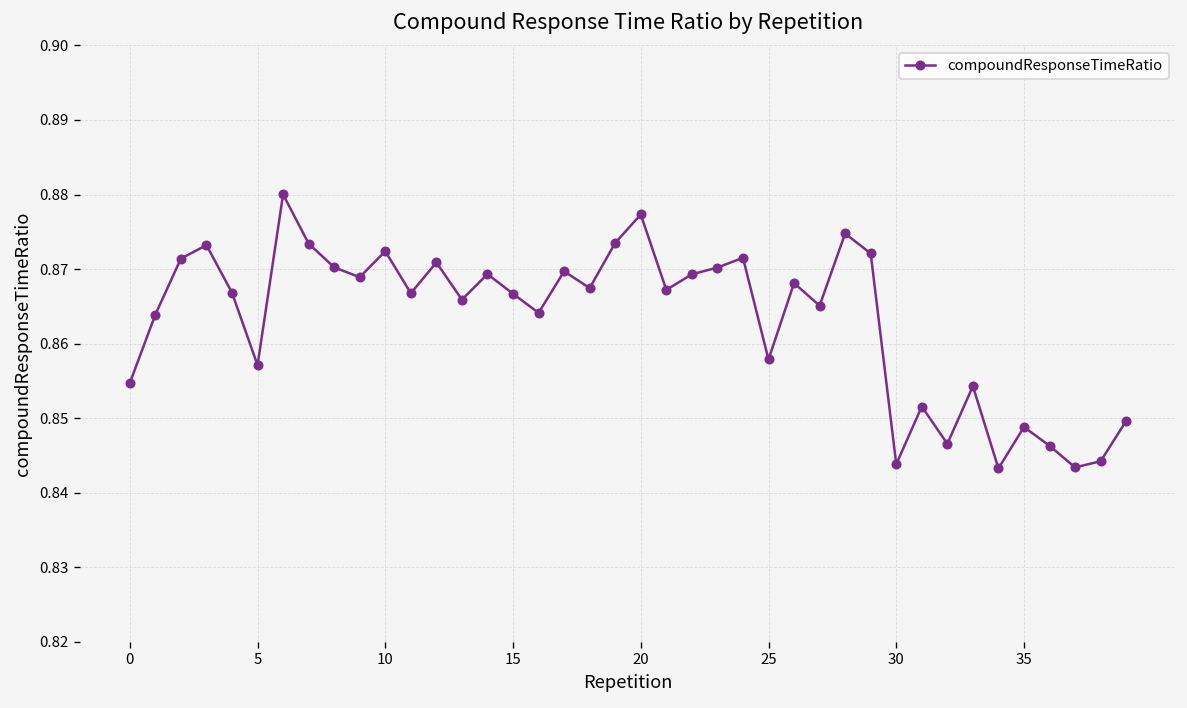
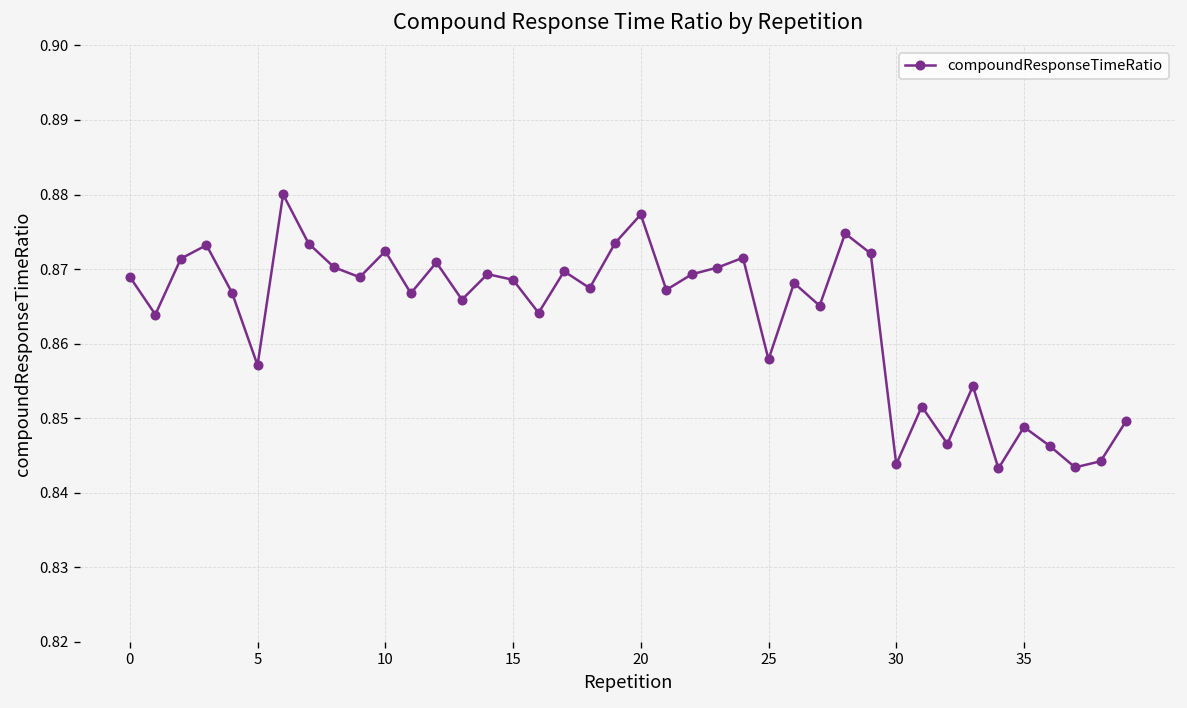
  {
-   "0": 0.855,
+   "0": 0.869,
    "5": 0.857,
    "10": 0.872,
-   "15": 0.867,
+   "15": 0.869,
    "20": 0.877,
    "25": 0.858,
    "30": 0.844,
    "35": 0.849
  }
